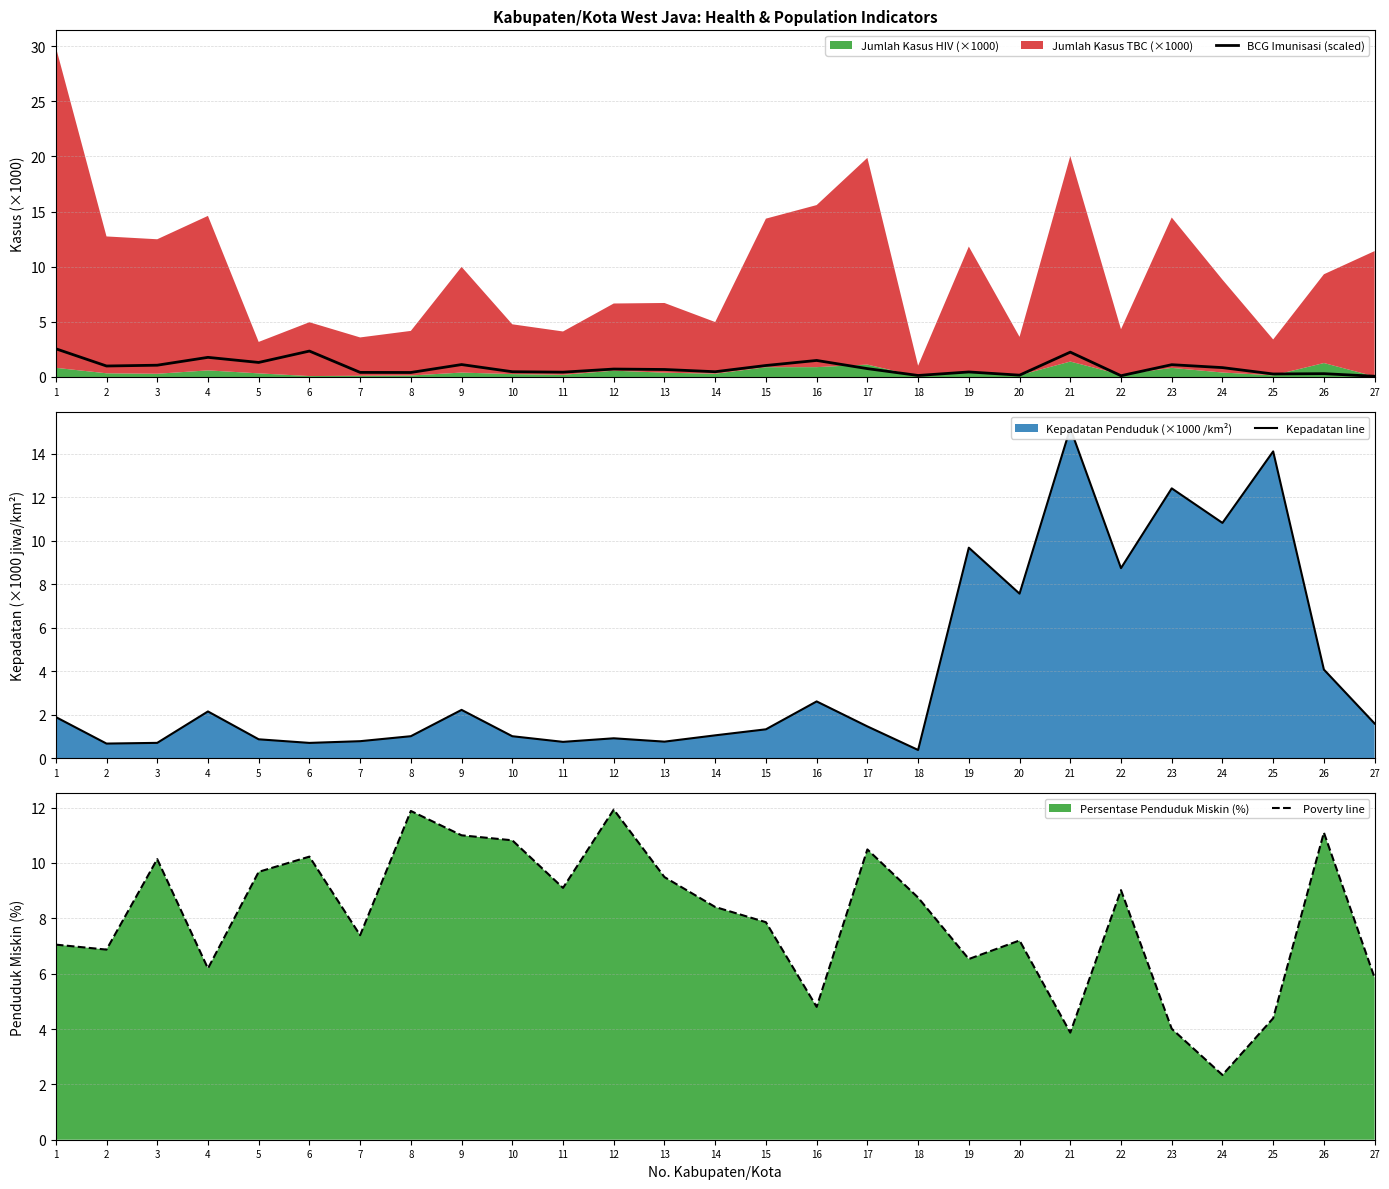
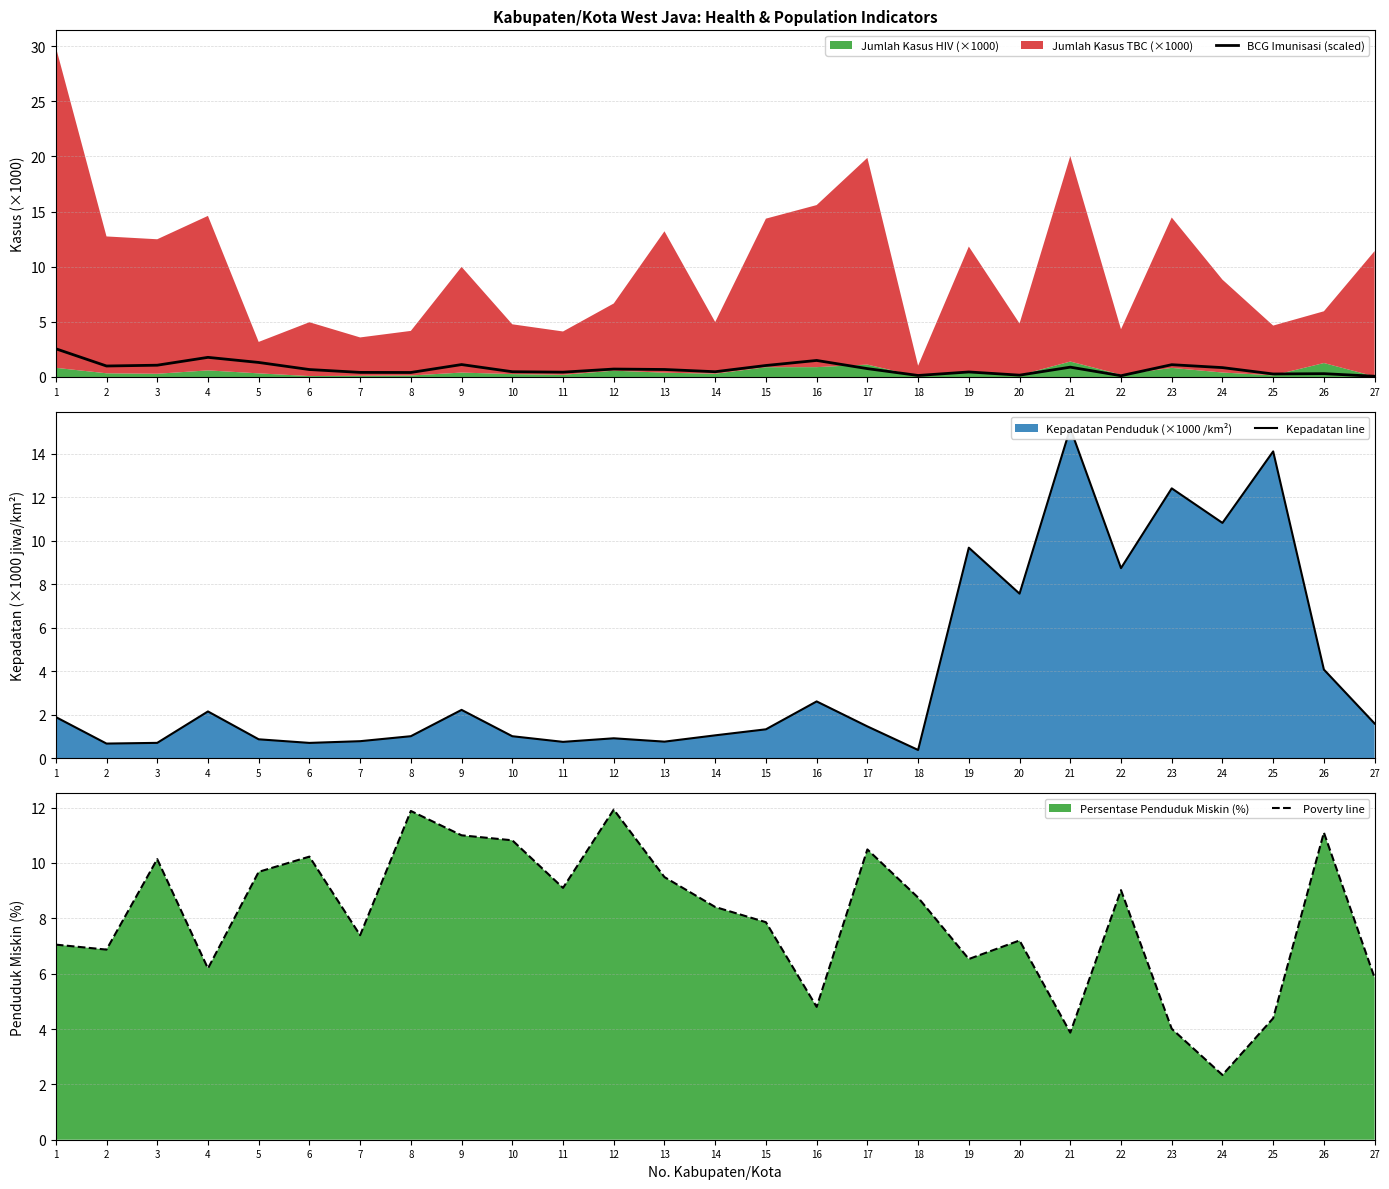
  {
    "Kabupaten/Kota West Java: Health & Population Indicators": {
      "BCG Imunisasi (scaled)": {
        "1": 2.6,
        "2": 1.0,
        "3": 1.1,
        "4": 1.8,
        "5": 1.3,
-       "6": 2.4,
+       "6": 0.7,
        "7": 0.4,
        "8": 0.4,
        "9": 1.1,
        "11": 0.4,
        "13": 0.7,
        "16": 1.5,
        "17": 0.8,
-       "21": 2.3,
+       "21": 0.9,
        "23": 1.1,
        "24": 0.9,
        "26": 0.3
      },
      "Jumlah Kasus HIV (×1000)": {
        "1": 0.8,
        "2": 0.3,
        "3": 0.3,
        "4": 0.6,
        "5": 0.3,
        "9": 0.4,
        "13": 0.4,
        "16": 0.9,
        "17": 1.1,
        "21": 1.4,
        "23": 0.8,
        "24": 0.4,
        "26": 1.3
      },
      "Jumlah Kasus TBC (×1000)": {
        "1": 29.1,
        "2": 12.4,
        "3": 12.2,
        "4": 14.0,
        "5": 2.9,
        "6": 4.9,
        "7": 3.5,
        "8": 4.0,
        "9": 9.6,
        "10": 4.5,
        "11": 3.9,
        "12": 6.1,
-       "13": 6.3,
+       "13": 12.8,
        "14": 4.7,
        "15": 13.5,
        "16": 14.7,
        "17": 18.8,
        "18": 1.0,
        "19": 11.4,
-       "20": 3.5,
+       "20": 4.7,
        "21": 18.6,
        "22": 4.1,
        "23": 13.6,
        "24": 8.4,
-       "25": 3.3,
-       "26": 8.1,
+       "25": 4.5,
+       "26": 4.7,
        "27": 11.4
      }
    }
  }
